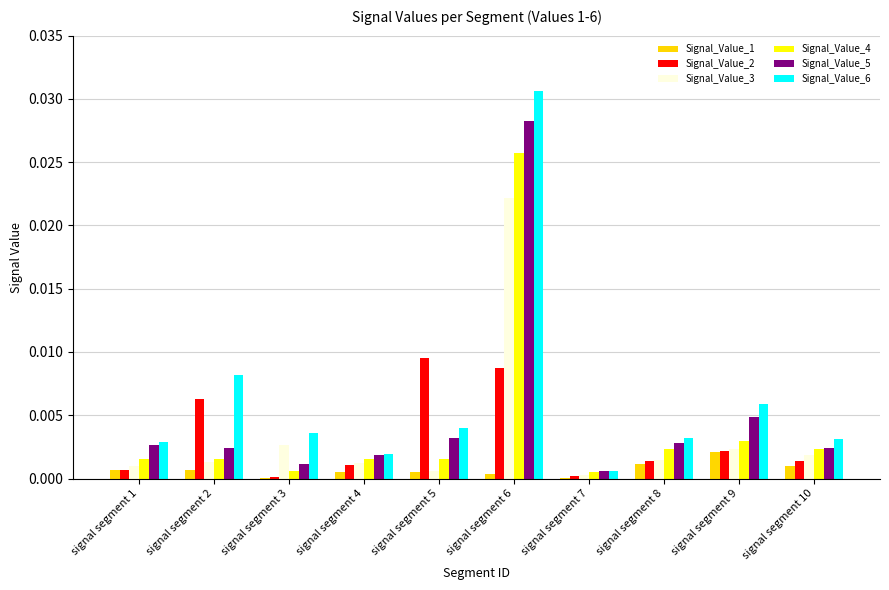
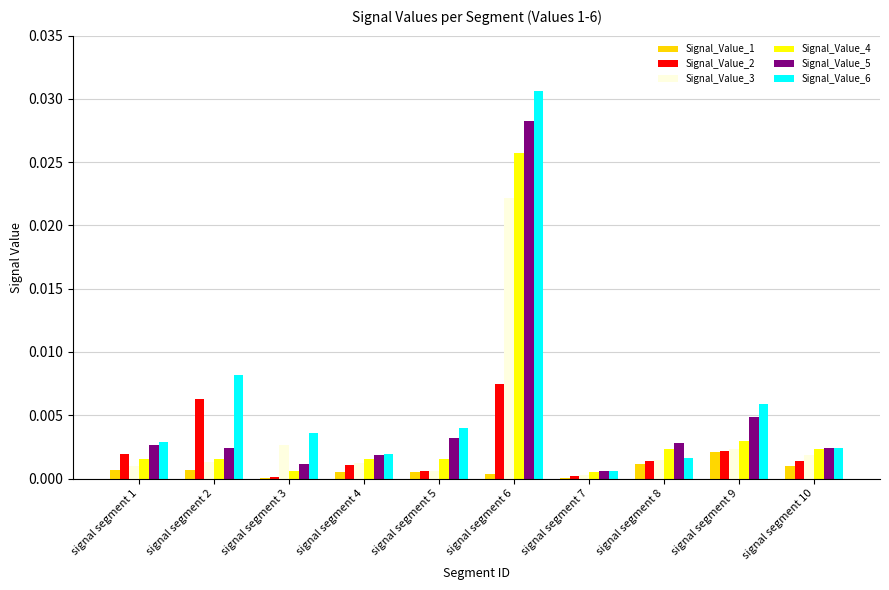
  {
    "Signal_Value_2": {
-     "signal segment 1": 0.0007,
+     "signal segment 1": 0.0019,
      "signal segment 2": 0.0063,
      "signal segment 4": 0.0011,
-     "signal segment 5": 0.0095,
-     "signal segment 6": 0.0087,
+     "signal segment 5": 0.0006,
+     "signal segment 6": 0.0075,
      "signal segment 8": 0.0014,
      "signal segment 9": 0.0022,
      "signal segment 10": 0.0014
    },
    "Signal_Value_3": {
      "signal segment 1": 0.0010,
      "signal segment 2": 0.0013,
      "signal segment 3": 0.0027,
      "signal segment 4": 0.0012,
      "signal segment 5": 0.0006,
      "signal segment 6": 0.0222,
      "signal segment 7": 0.0003,
      "signal segment 8": 0.0014,
      "signal segment 9": 0.0023,
      "signal segment 10": 0.0019
    },
    "Signal_Value_5": {
      "signal segment 1": 0.0026,
      "signal segment 2": 0.0024,
      "signal segment 3": 0.0011,
      "signal segment 4": 0.0019,
      "signal segment 5": 0.0032,
      "signal segment 6": 0.0283,
      "signal segment 7": 0.0006,
      "signal segment 8": 0.0028,
      "signal segment 9": 0.0048,
      "signal segment 10": 0.0024
    },
    "Signal_Value_6": {
      "signal segment 1": 0.0029,
      "signal segment 2": 0.0082,
      "signal segment 3": 0.0036,
      "signal segment 4": 0.0019,
      "signal segment 5": 0.0040,
      "signal segment 6": 0.0307,
      "signal segment 7": 0.0006,
-     "signal segment 8": 0.0032,
+     "signal segment 8": 0.0016,
      "signal segment 9": 0.0059,
-     "signal segment 10": 0.0031
+     "signal segment 10": 0.0024
    }
  }
